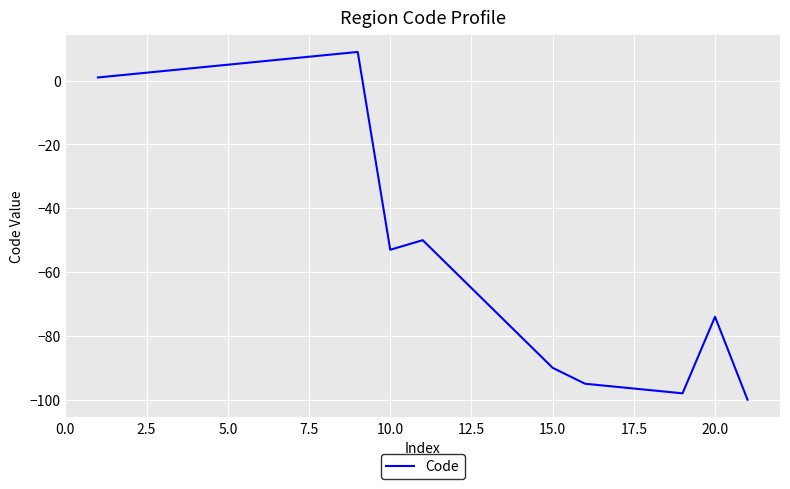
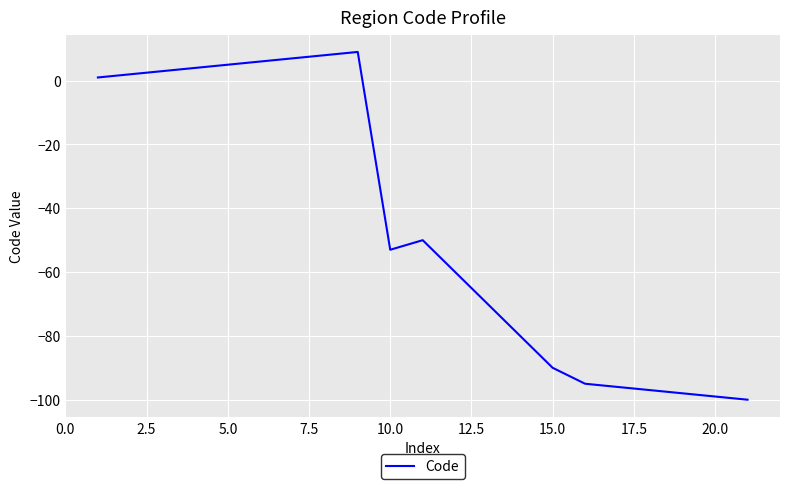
  {
    "5.0": 5,
    "10.0": -53,
    "15.0": -90,
-   "20.0": -74
+   "20.0": -99
  }
